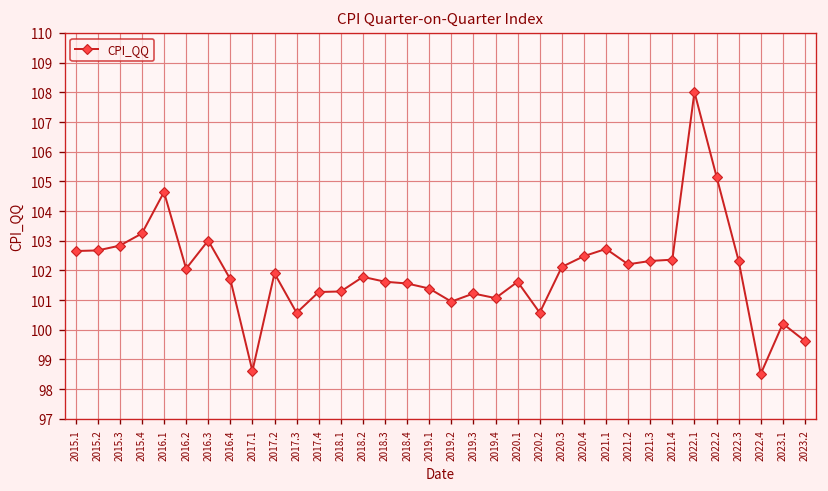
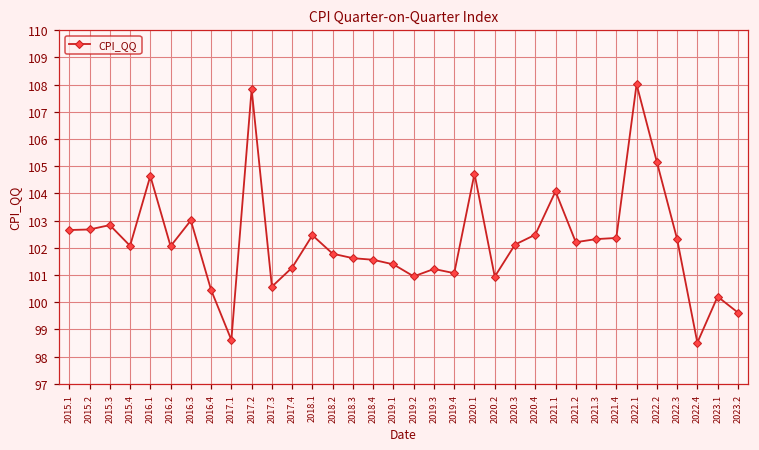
  {
    "2015.1": 102.7,
    "2015.2": 102.7,
    "2015.3": 102.8,
-   "2015.4": 103.2,
+   "2015.4": 102.1,
    "2016.1": 104.6,
    "2016.2": 102.1,
    "2016.3": 103.0,
-   "2016.4": 101.7,
+   "2016.4": 100.4,
    "2017.1": 98.6,
-   "2017.2": 101.9,
+   "2017.2": 107.8,
    "2017.3": 100.6,
    "2017.4": 101.3,
-   "2018.1": 101.3,
+   "2018.1": 102.5,
    "2018.2": 101.8,
    "2018.3": 101.6,
    "2018.4": 101.6,
    "2019.1": 101.4,
    "2019.2": 100.9,
    "2019.3": 101.2,
    "2019.4": 101.1,
-   "2020.1": 101.6,
-   "2020.2": 100.6,
+   "2020.1": 104.7,
+   "2020.2": 100.9,
    "2020.3": 102.1,
    "2020.4": 102.5,
-   "2021.1": 102.7,
+   "2021.1": 104.1,
    "2021.2": 102.2,
    "2021.3": 102.3,
    "2021.4": 102.4,
    "2022.1": 108.0,
    "2022.2": 105.2,
    "2022.3": 102.3,
    "2022.4": 98.5,
    "2023.1": 100.2,
    "2023.2": 99.6
  }
